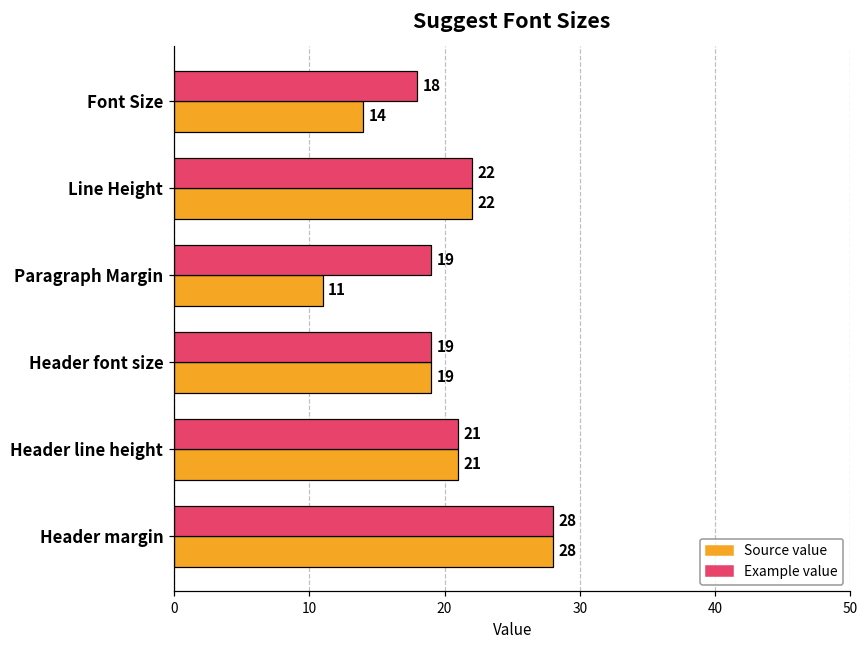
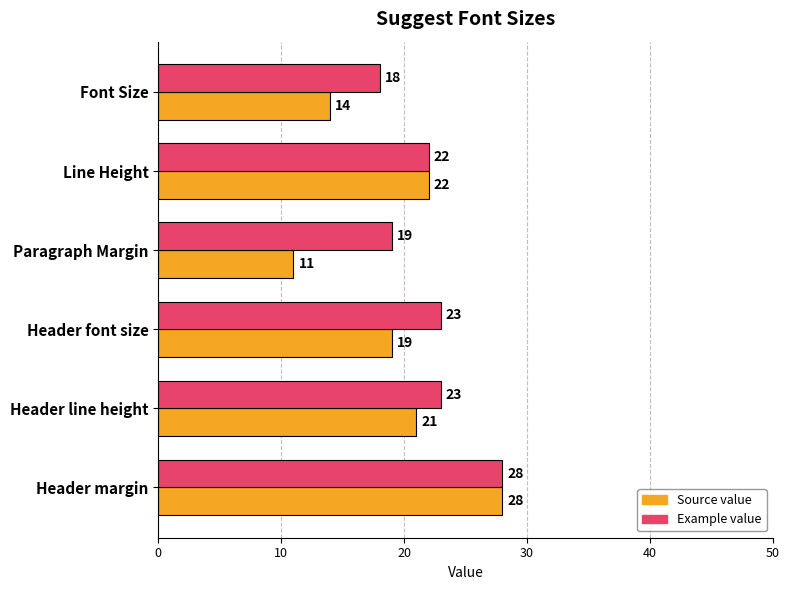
  {
    "Source value": {
      "Font Size": 14,
      "Line Height": 22,
      "Paragraph Margin": 11,
      "Header font size": 19,
      "Header line height": 21,
      "Header margin": 28
    },
    "Example value": {
      "Font Size": 18,
      "Line Height": 22,
      "Paragraph Margin": 19,
-     "Header font size": 19,
-     "Header line height": 21,
+     "Header font size": 23,
+     "Header line height": 23,
      "Header margin": 28
    }
  }
